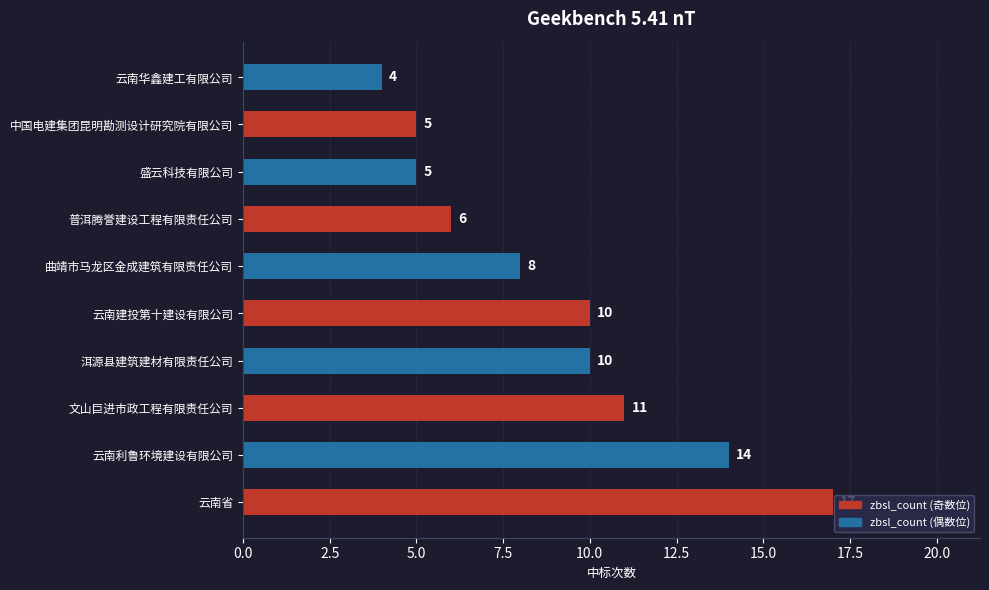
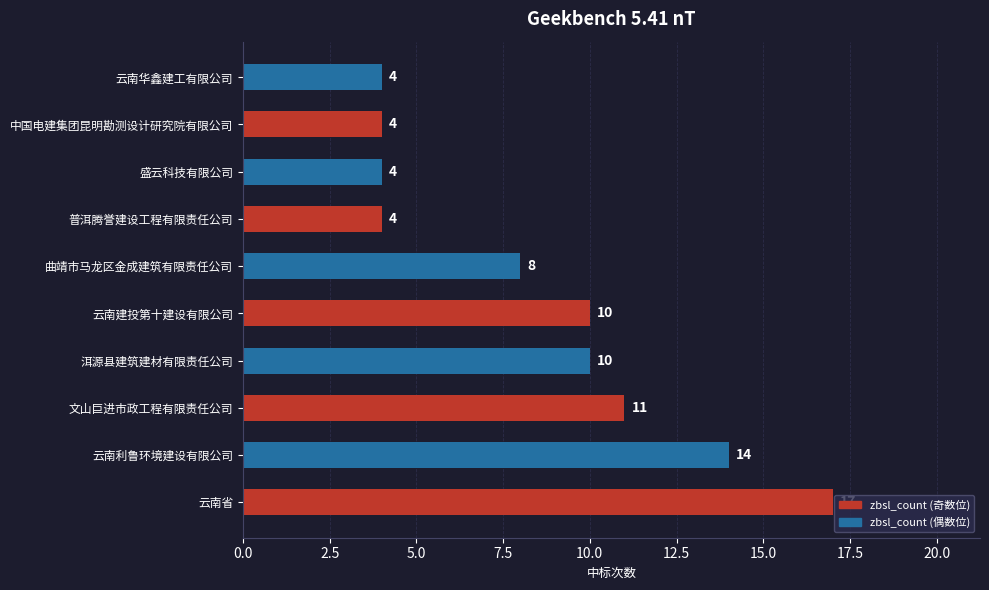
  {
    "云南华鑫建工有限公司": 4,
-   "中国电建集团昆明勘测设计研究院有限公司": 5,
-   "盛云科技有限公司": 5,
-   "普洱腾誉建设工程有限责任公司": 6,
+   "中国电建集团昆明勘测设计研究院有限公司": 4,
+   "盛云科技有限公司": 4,
+   "普洱腾誉建设工程有限责任公司": 4,
    "曲靖市马龙区金成建筑有限责任公司": 8,
    "云南建投第十建设有限公司": 10,
    "洱源县建筑建材有限责任公司": 10,
    "文山巨进市政工程有限责任公司": 11,
    "云南利鲁环境建设有限公司": 14
  }
